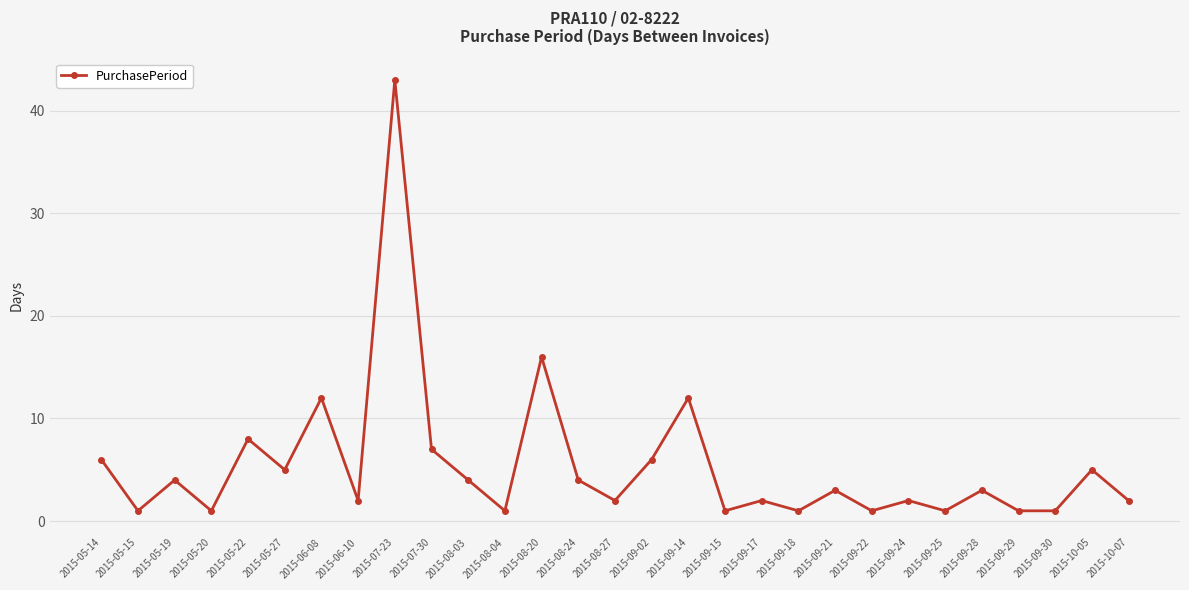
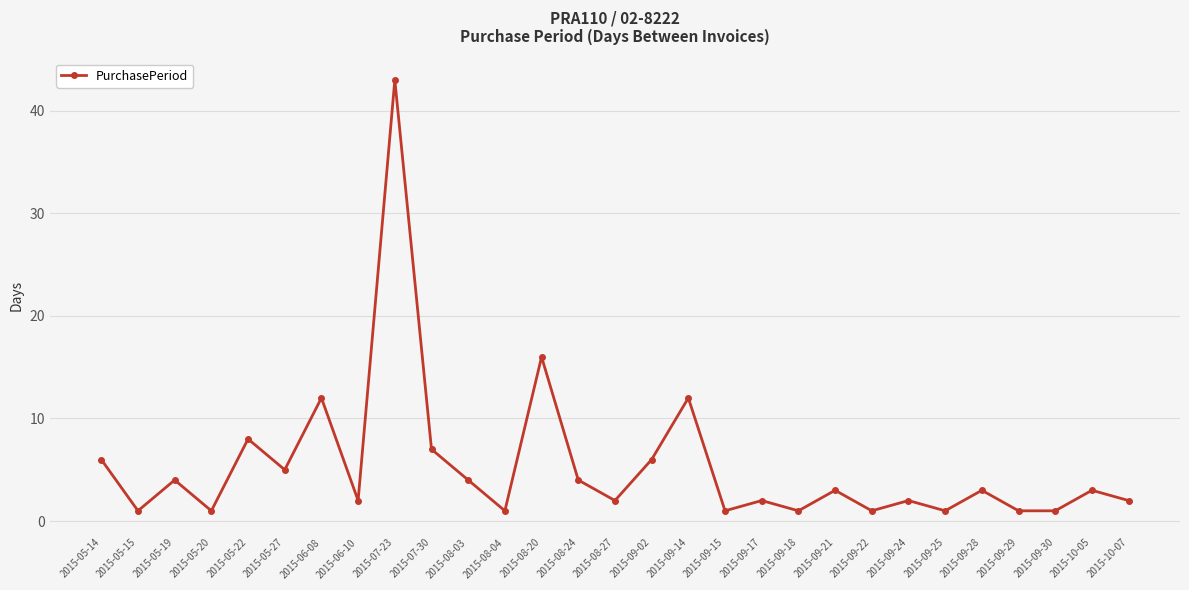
  {
    "2015-05-14": 6,
    "2015-05-15": 1,
    "2015-05-19": 4,
    "2015-05-20": 1,
    "2015-05-22": 8,
    "2015-05-27": 5,
    "2015-06-08": 12,
    "2015-06-10": 2,
    "2015-07-23": 43,
    "2015-07-30": 7,
    "2015-08-03": 4,
    "2015-08-04": 1,
    "2015-08-20": 16,
    "2015-08-24": 4,
    "2015-08-27": 2,
    "2015-09-02": 6,
    "2015-09-14": 12,
    "2015-09-15": 1,
    "2015-09-17": 2,
    "2015-09-18": 1,
    "2015-09-21": 3,
    "2015-09-22": 1,
    "2015-09-24": 2,
    "2015-09-25": 1,
    "2015-09-28": 3,
    "2015-09-29": 1,
    "2015-09-30": 1,
-   "2015-10-05": 5,
+   "2015-10-05": 3,
    "2015-10-07": 2
  }
